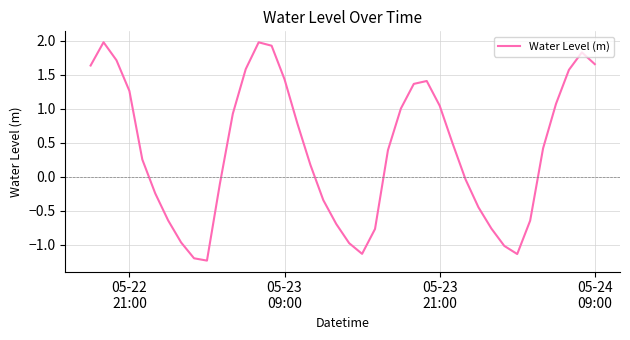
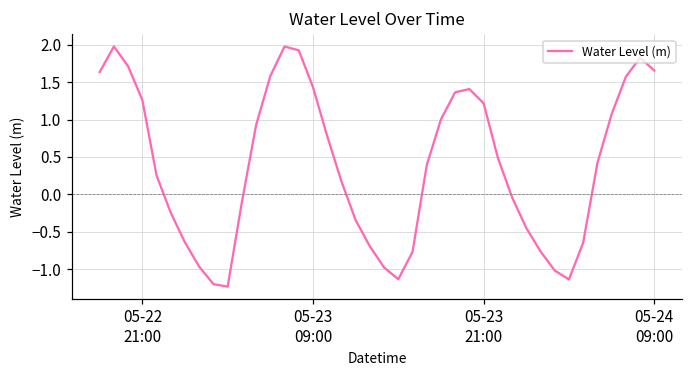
  {
    "05-22 21:00": 1.3,
    "05-23 09:00": 1.4,
-   "05-23 21:00": 1.0,
+   "05-23 21:00": 1.2,
    "05-24 09:00": 1.7
  }
